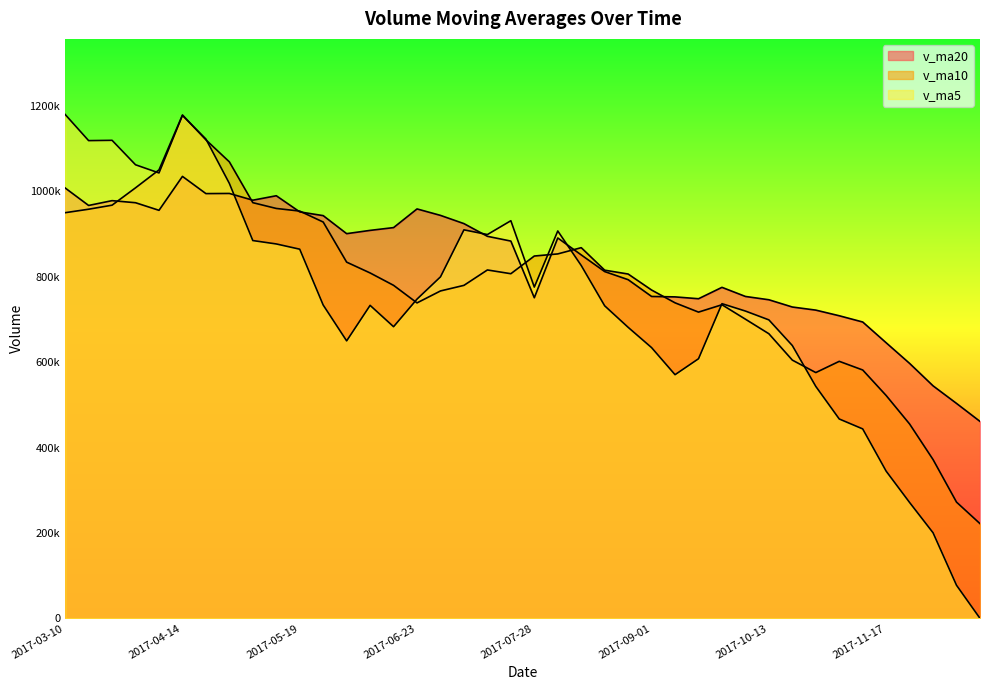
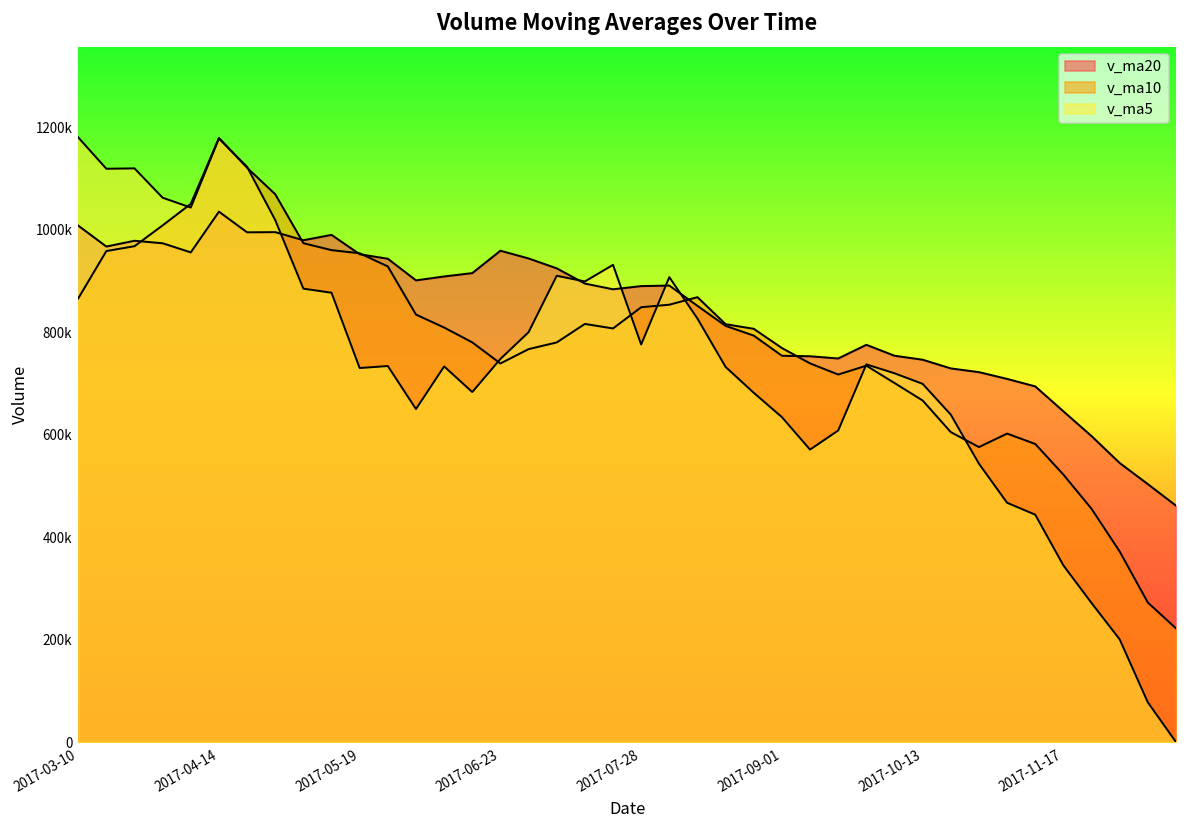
  {
    "v_ma20": {
      "2017-03-10": 1010000,
      "2017-04-14": 1040000,
      "2017-06-23": 960000,
-     "2017-07-28": 750000,
+     "2017-07-28": 890000,
      "2017-09-01": 750000,
      "2017-10-13": 750000,
      "2017-11-17": 650000
    },
    "v_ma10": {
-     "2017-03-10": 950000,
+     "2017-03-10": 870000,
      "2017-06-23": 740000,
      "2017-07-28": 850000,
      "2017-09-01": 770000,
      "2017-10-13": 670000,
      "2017-11-17": 520000
    },
    "v_ma5": {
      "2017-03-10": 1180000,
-     "2017-05-19": 860000,
+     "2017-05-19": 730000,
      "2017-06-23": 750000,
      "2017-07-28": 780000,
      "2017-09-01": 630000,
      "2017-10-13": 700000,
      "2017-11-17": 340000
    }
  }
